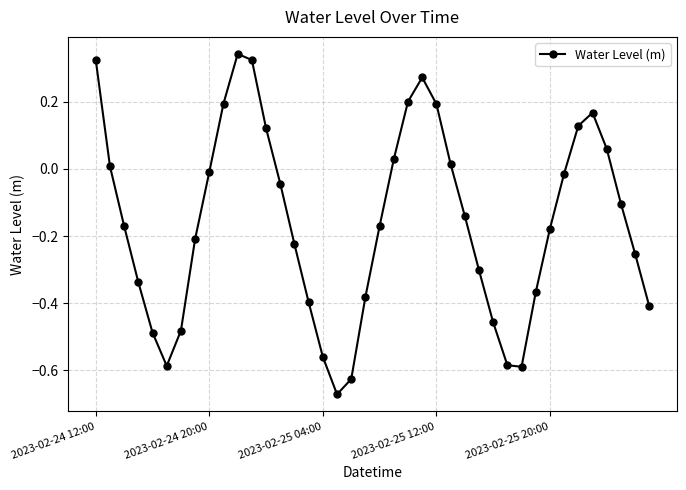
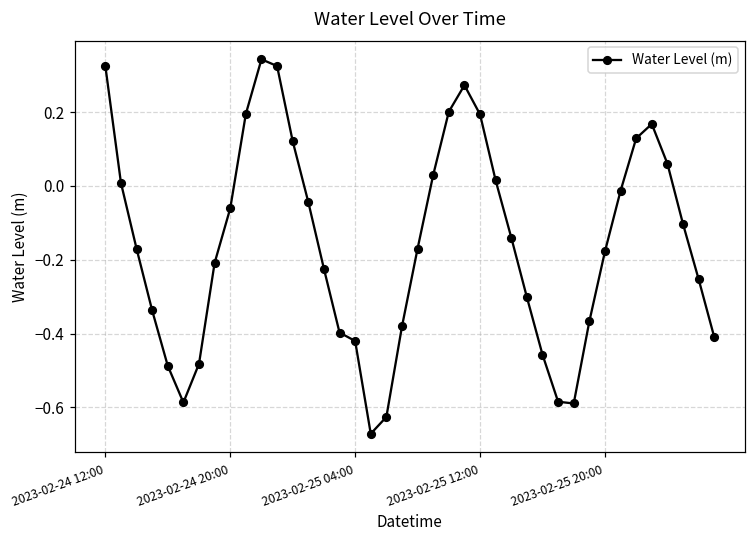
  {
    "2023-02-24 12:00": 0.32,
-   "2023-02-24 20:00": -0.01,
-   "2023-02-25 04:00": -0.56,
+   "2023-02-24 20:00": -0.06,
+   "2023-02-25 04:00": -0.42,
    "2023-02-25 12:00": 0.19,
    "2023-02-25 20:00": -0.18
  }
